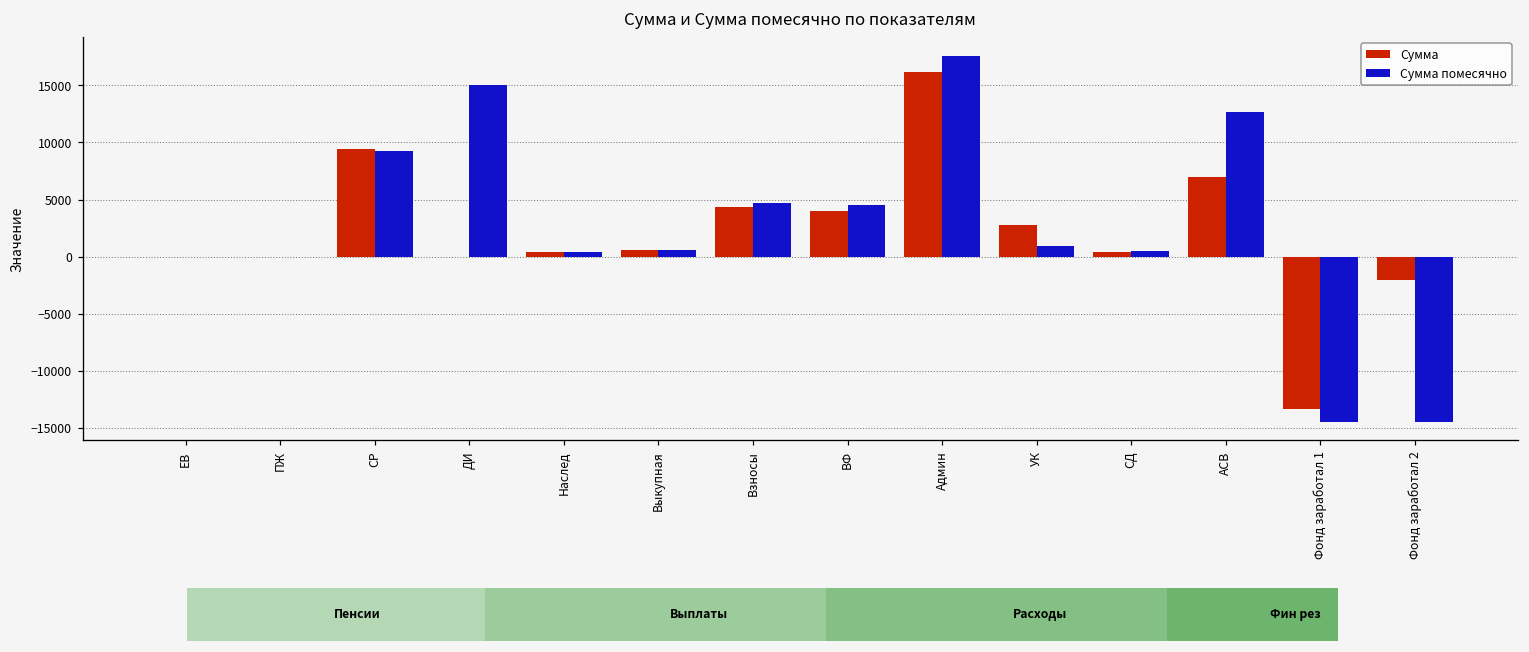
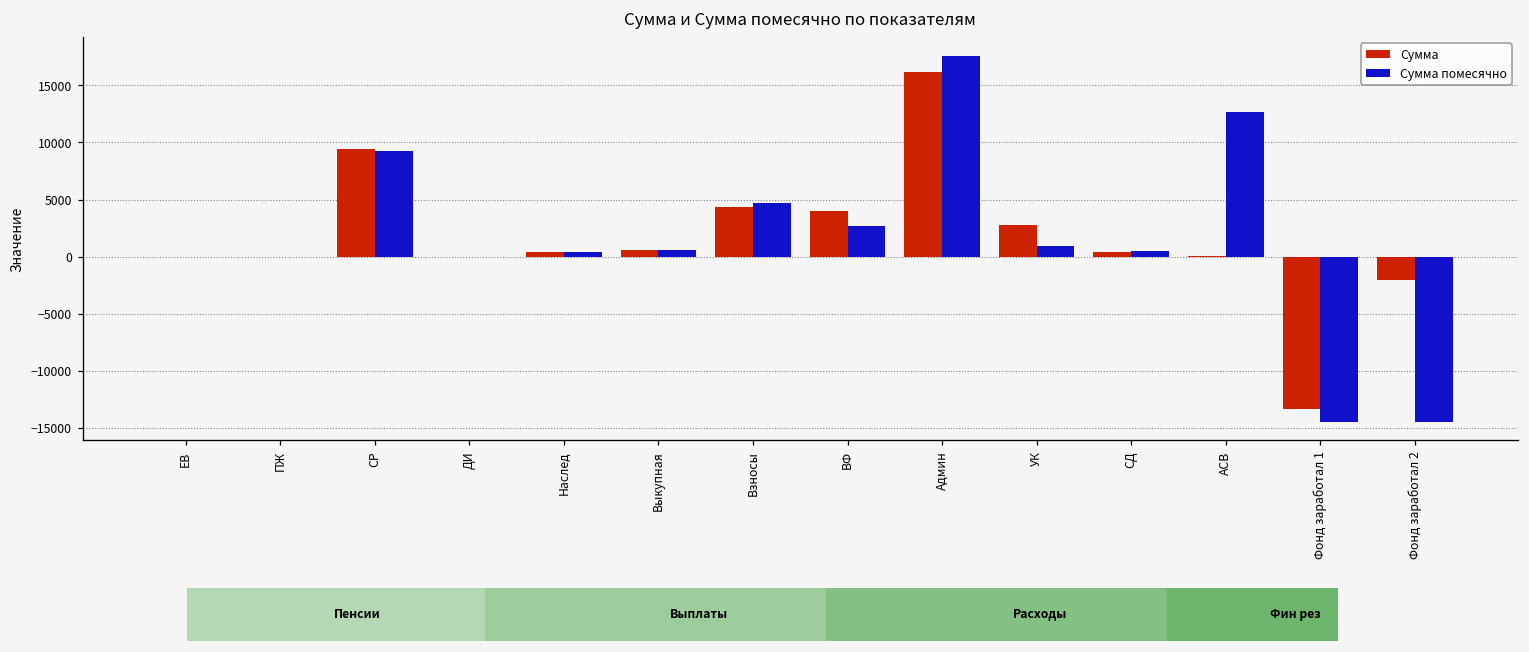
  {
    "Сумма": {
      "ЕВ": 0,
      "ПЖ": 0,
      "СР": 9400,
      "ДИ": 0,
      "Наслед": 400,
      "Выкупная": 600,
      "Взносы": 4400,
      "ВФ": 4000,
      "Админ": 16200,
      "УК": 2800,
      "СД": 400,
-     "АСВ": 7000,
+     "АСВ": 0,
      "Фонд заработал 1": -13400,
      "Фонд заработал 2": -2000
    },
    "Сумма помесячно": {
      "ЕВ": 0,
      "ПЖ": 0,
      "СР": 9200,
-     "ДИ": 15100,
+     "ДИ": 0,
      "Наслед": 400,
      "Выкупная": 600,
      "Взносы": 4700,
-     "ВФ": 4500,
+     "ВФ": 2700,
      "Админ": 17600,
      "УК": 900,
      "СД": 500,
      "АСВ": 12700,
      "Фонд заработал 1": -14500,
      "Фонд заработал 2": -14500
    }
  }
